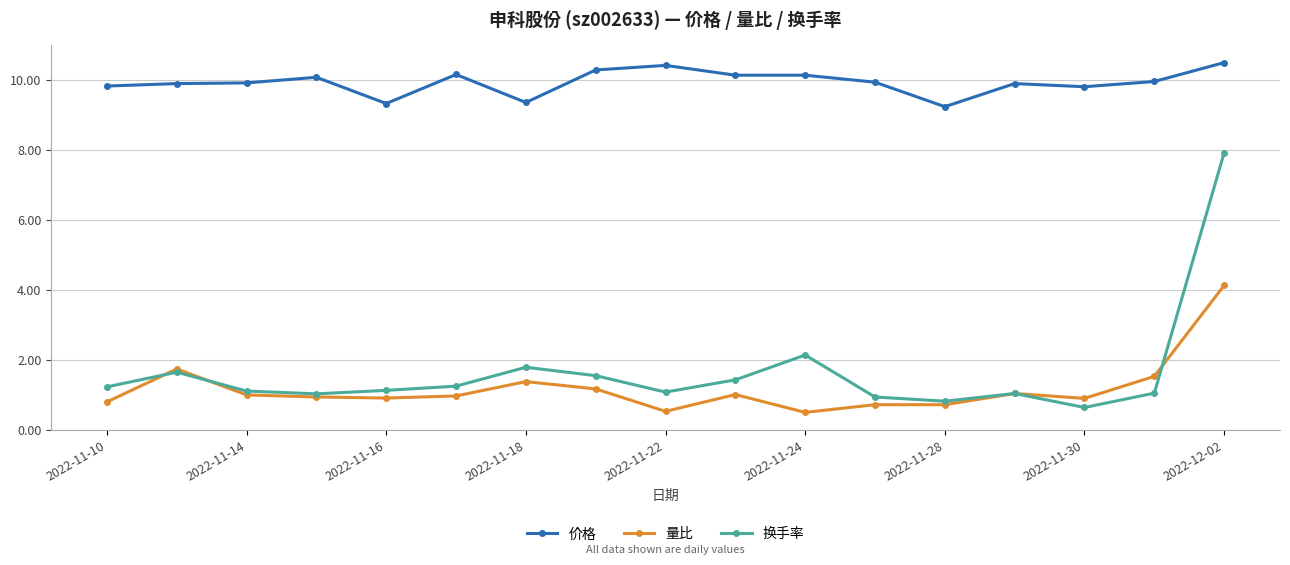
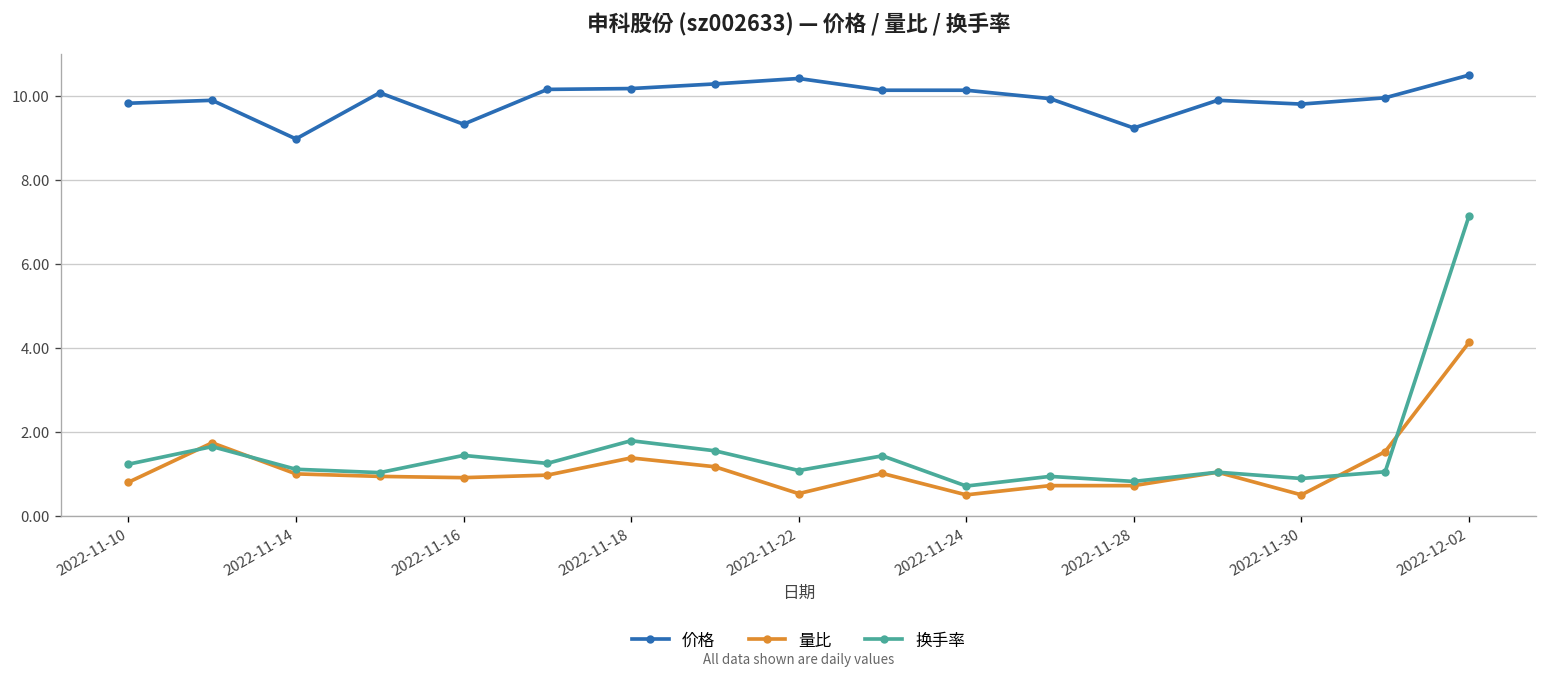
  {
    "价格": {
      "2022-11-10": 9.8,
-     "2022-11-14": 9.9,
+     "2022-11-14": 9.0,
      "2022-11-16": 9.3,
-     "2022-11-18": 9.4,
+     "2022-11-18": 10.2,
      "2022-11-22": 10.4,
      "2022-11-24": 10.1,
      "2022-11-28": 9.2,
      "2022-11-30": 9.8,
      "2022-12-02": 10.5
    },
    "量比": {
      "2022-11-10": 0.8,
      "2022-11-14": 1.0,
      "2022-11-16": 0.9,
      "2022-11-18": 1.4,
      "2022-11-22": 0.5,
      "2022-11-24": 0.5,
      "2022-11-28": 0.7,
-     "2022-11-30": 0.9,
+     "2022-11-30": 0.5,
      "2022-12-02": 4.1
    },
    "换手率": {
      "2022-11-10": 1.2,
      "2022-11-14": 1.1,
-     "2022-11-16": 1.1,
+     "2022-11-16": 1.4,
      "2022-11-18": 1.8,
      "2022-11-22": 1.1,
-     "2022-11-24": 2.1,
+     "2022-11-24": 0.7,
      "2022-11-28": 0.8,
-     "2022-11-30": 0.6,
-     "2022-12-02": 7.9
+     "2022-11-30": 0.9,
+     "2022-12-02": 7.1
    }
  }
